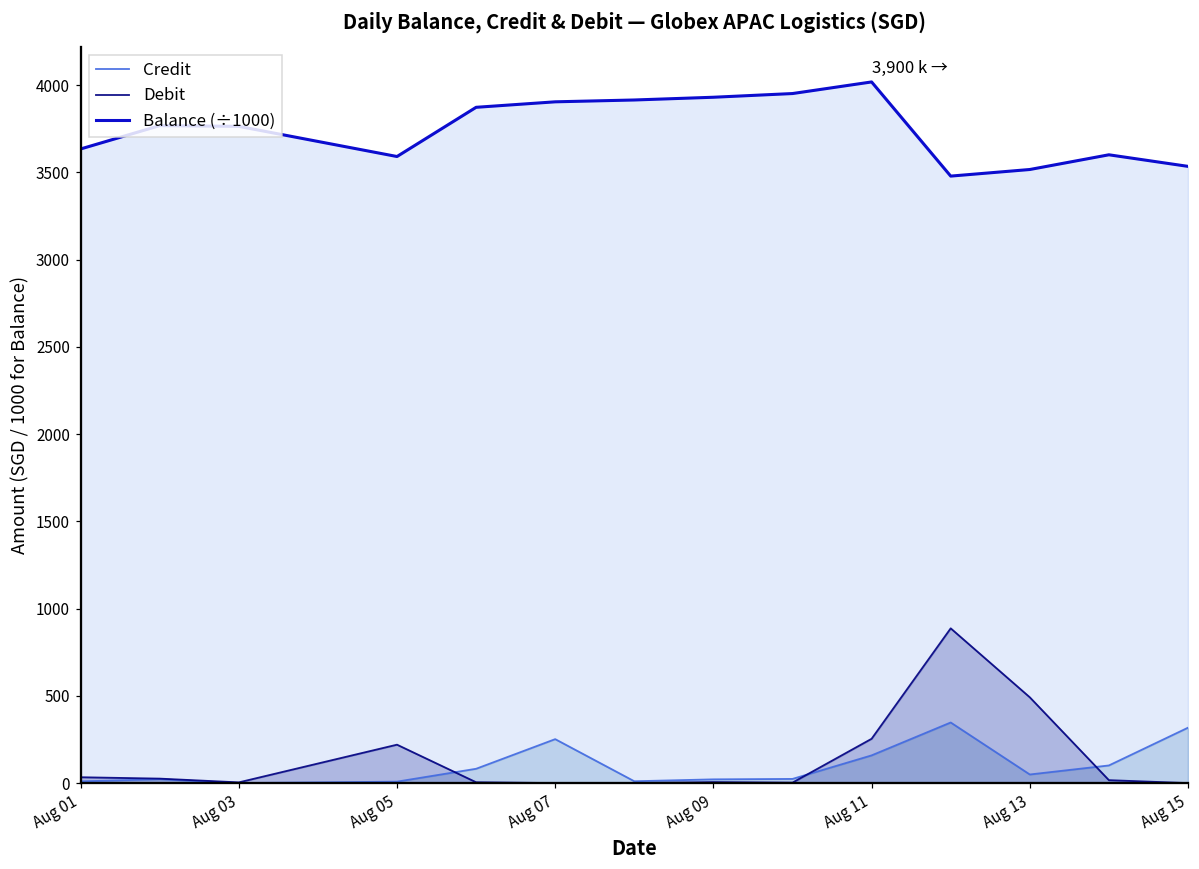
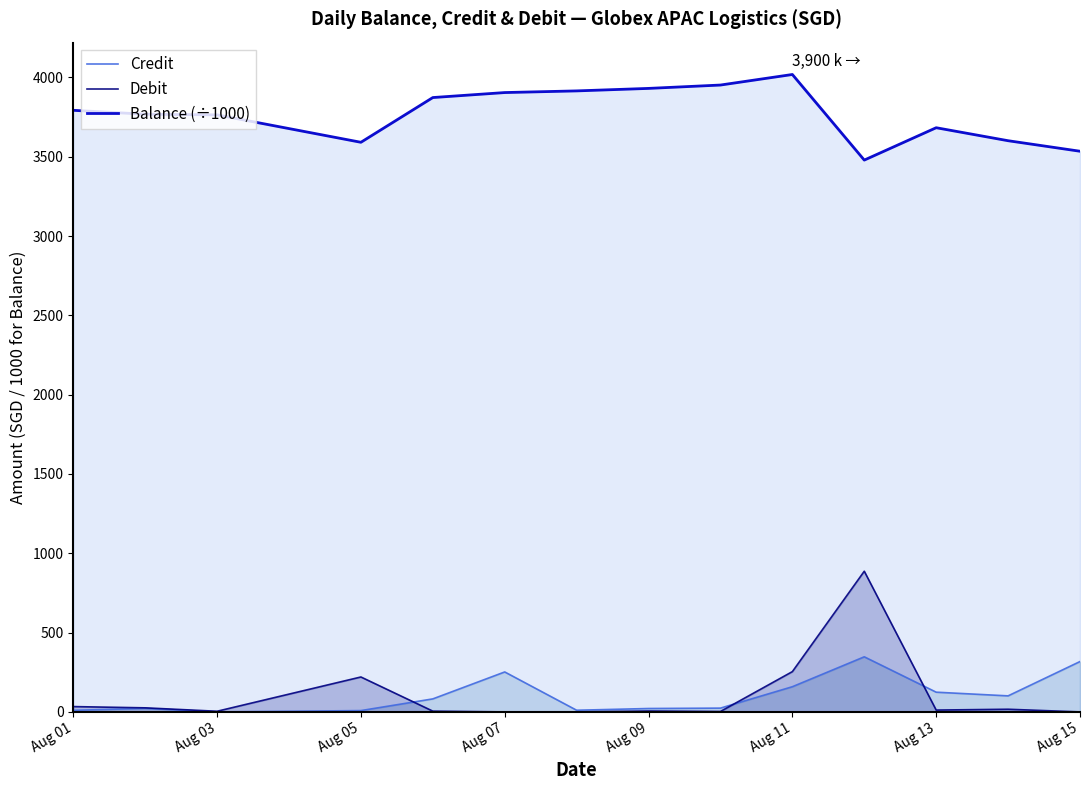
  {
    "Credit": {
      "Aug 01": 10,
      "Aug 05": 10,
      "Aug 07": 250,
      "Aug 11": 160,
-     "Aug 13": 50,
+     "Aug 13": 120,
      "Aug 15": 320
    },
    "Debit": {
      "Aug 01": 30,
      "Aug 05": 220,
      "Aug 07": 0,
      "Aug 11": 250,
-     "Aug 13": 490,
+     "Aug 13": 10,
      "Aug 15": 0
    },
    "Balance (÷1000)": {
-     "Aug 01": 3630,
+     "Aug 01": 3790,
      "Aug 05": 3590,
      "Aug 07": 3900,
      "Aug 09": 3930,
-     "Aug 13": 3520,
+     "Aug 13": 3680,
      "Aug 15": 3530
    }
  }
